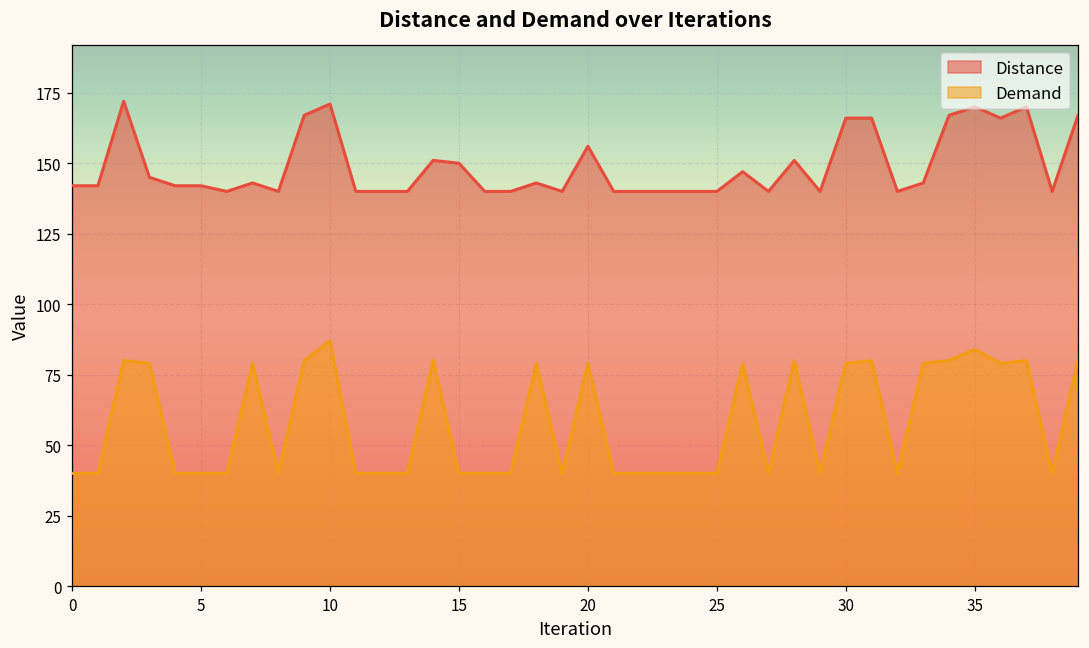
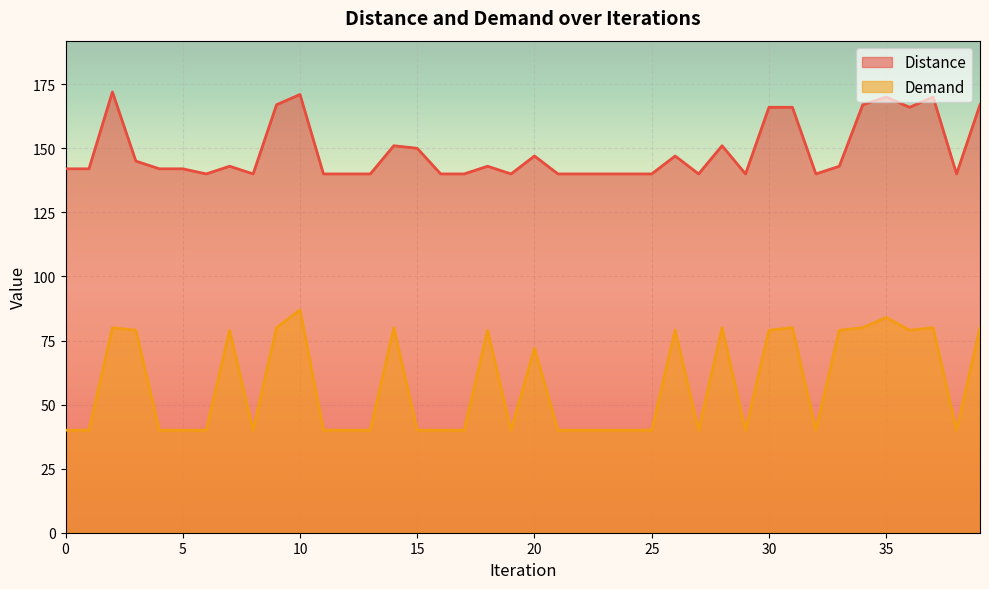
  {
    "Distance": {
      "0": 142,
      "5": 142,
      "10": 171,
      "15": 150,
-     "20": 156,
+     "20": 147,
      "25": 140,
      "30": 166
    },
    "Demand": {
      "0": 40,
      "5": 40,
      "10": 87,
      "15": 40,
-     "20": 79,
+     "20": 72,
      "25": 40,
      "30": 79,
      "35": 84
    }
  }
